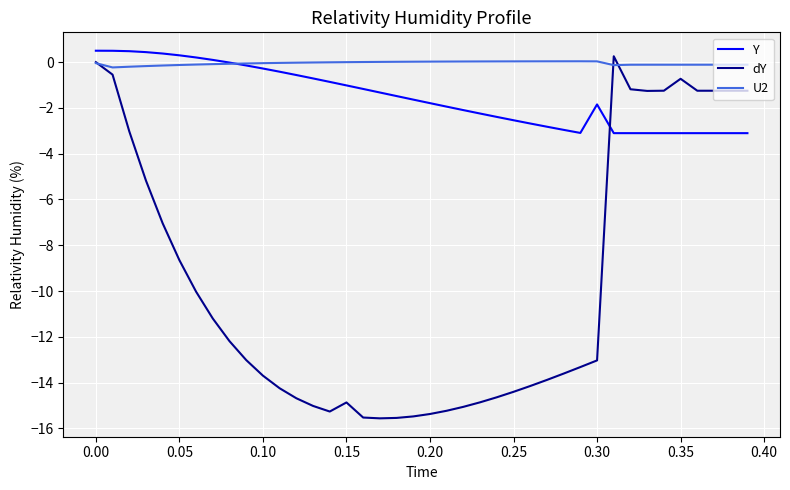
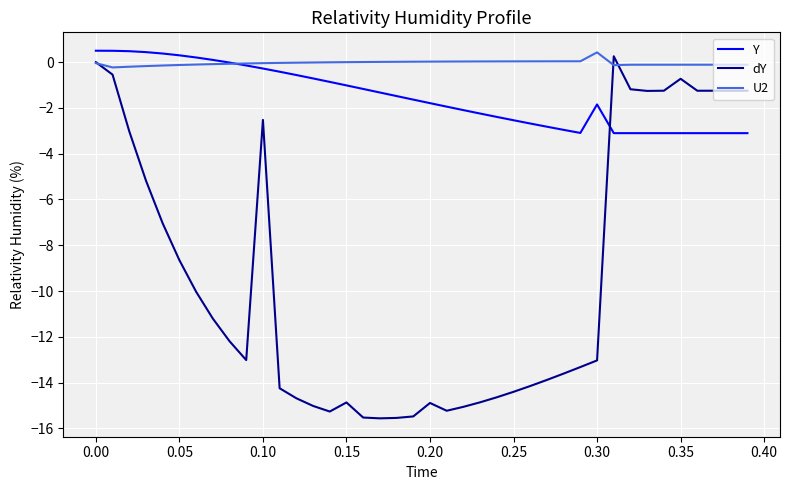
  {
    "Y": {
      "0.00": 0.5,
      "0.05": 0.3,
      "0.10": -0.3,
      "0.15": -1.0,
      "0.20": -1.8,
      "0.25": -2.5,
      "0.30": -1.8,
      "0.35": -3.1
    },
    "dY": {
      "0.05": -8.7,
-     "0.10": -13.7,
+     "0.10": -2.5,
      "0.15": -14.9,
-     "0.20": -15.4,
+     "0.20": -14.9,
      "0.25": -14.4,
      "0.30": -13.0,
      "0.35": -0.7
    },
    "U2": {
      "0.05": -0.1,
      "0.10": 0.0,
      "0.15": 0.0,
      "0.20": 0.0,
      "0.25": 0.0,
-     "0.30": 0.0,
+     "0.30": 0.4,
      "0.35": -0.1
    }
  }
